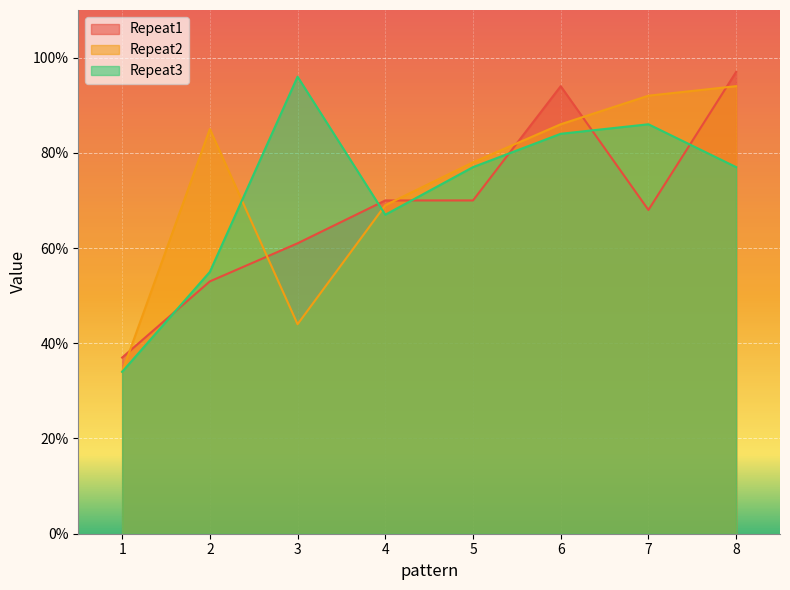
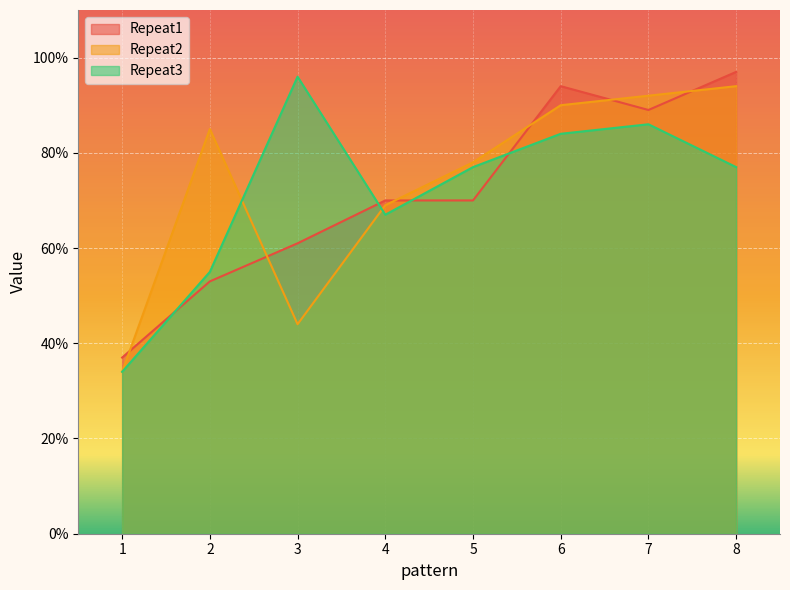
  {
    "Repeat1": {
      "1": "37%",
      "2": "53%",
      "3": "61%",
      "4": "70%",
      "5": "70%",
      "6": "94%",
-     "7": "68%",
+     "7": "89%",
      "8": "97%"
    },
    "Repeat2": {
      "2": "85%",
      "3": "44%",
      "4": "69%",
      "5": "78%",
-     "6": "86%",
+     "6": "90%",
      "7": "92%",
      "8": "94%"
    },
    "Repeat3": {
      "2": "55%",
      "3": "96%",
      "4": "67%",
      "5": "77%",
      "6": "84%",
      "7": "86%",
      "8": "77%"
    }
  }
